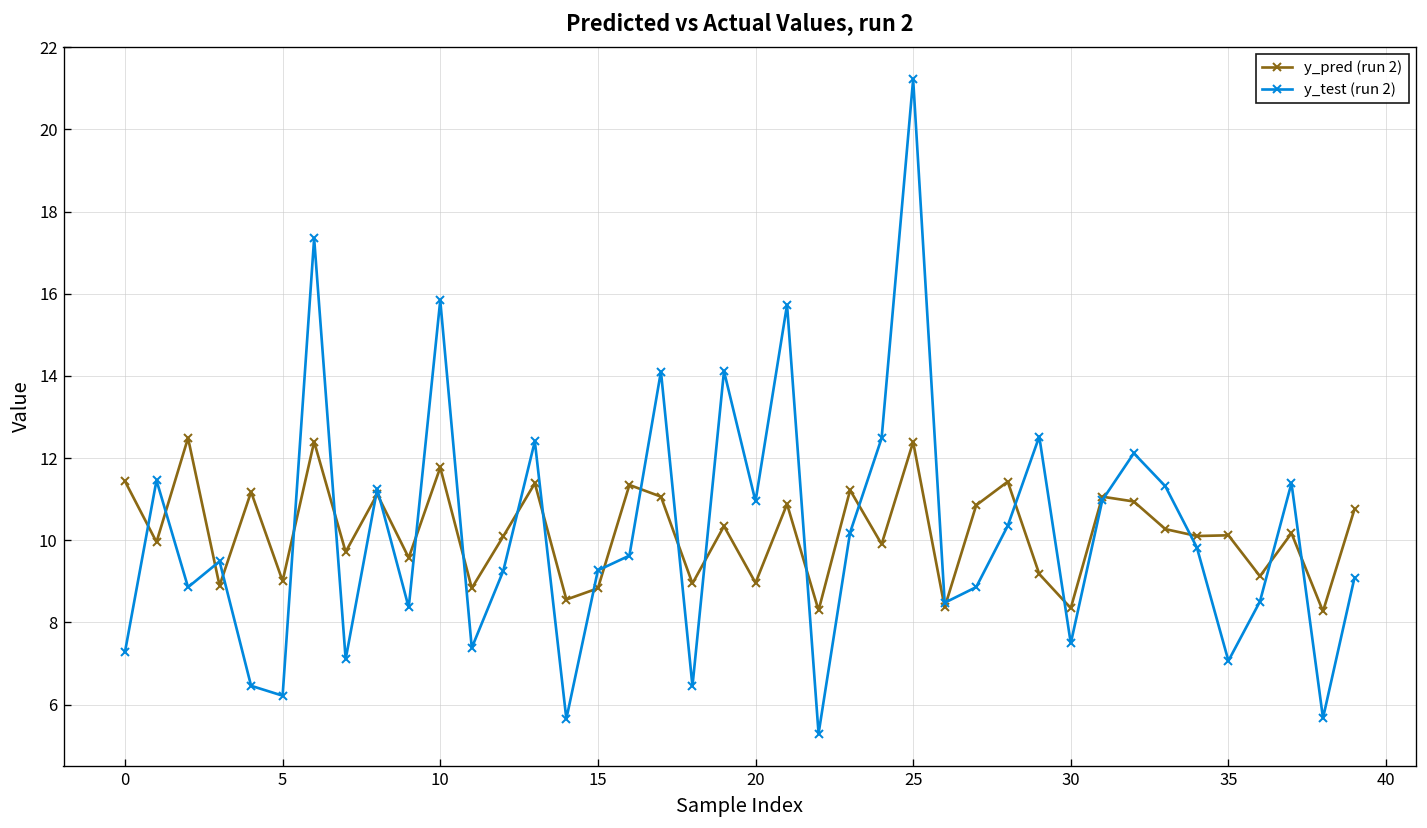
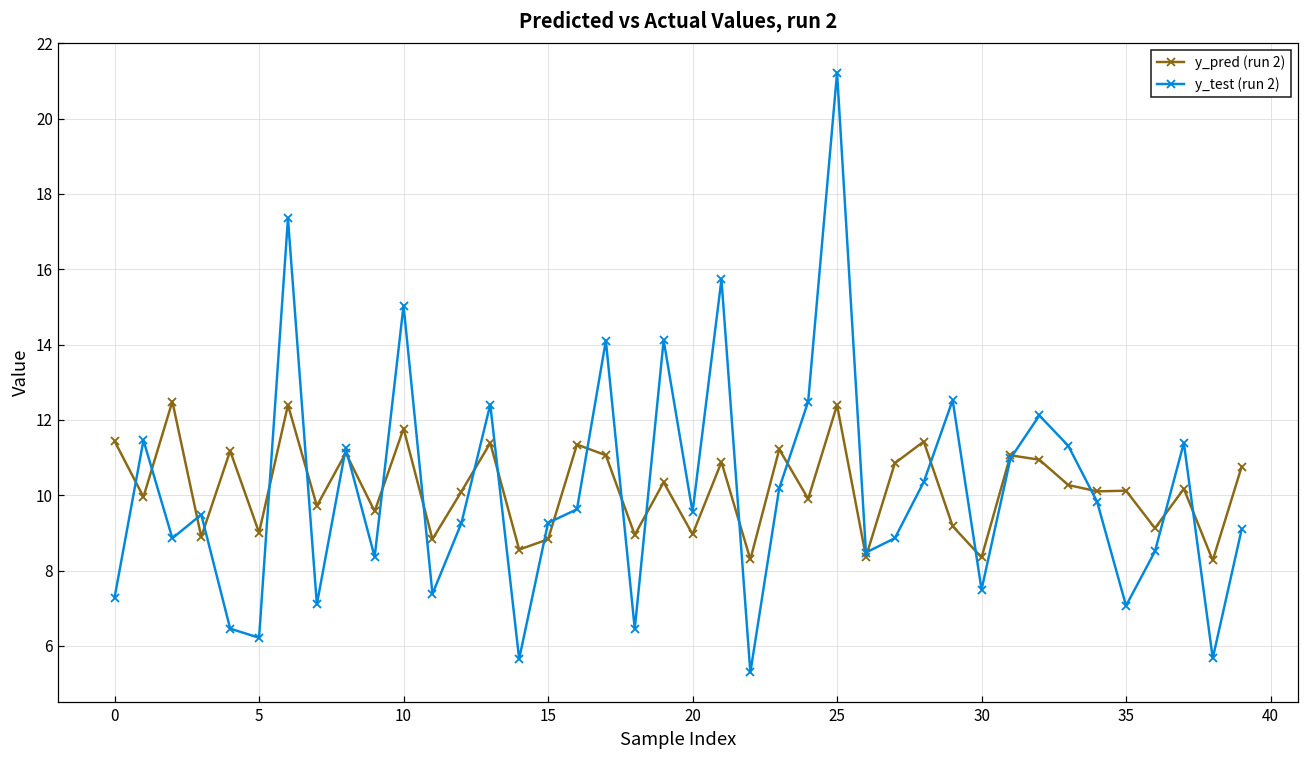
  {
    "y_pred (run 2)": {
      "0": 11.4,
      "5": 9.0,
      "10": 11.8,
      "15": 8.8,
      "20": 9.0,
      "25": 12.4,
      "30": 8.3,
      "35": 10.1
    },
    "y_test (run 2)": {
      "0": 7.3,
      "5": 6.2,
-     "10": 15.8,
+     "10": 15.0,
      "15": 9.3,
-     "20": 10.9,
+     "20": 9.6,
      "25": 21.2,
      "30": 7.5,
      "35": 7.1
    }
  }
